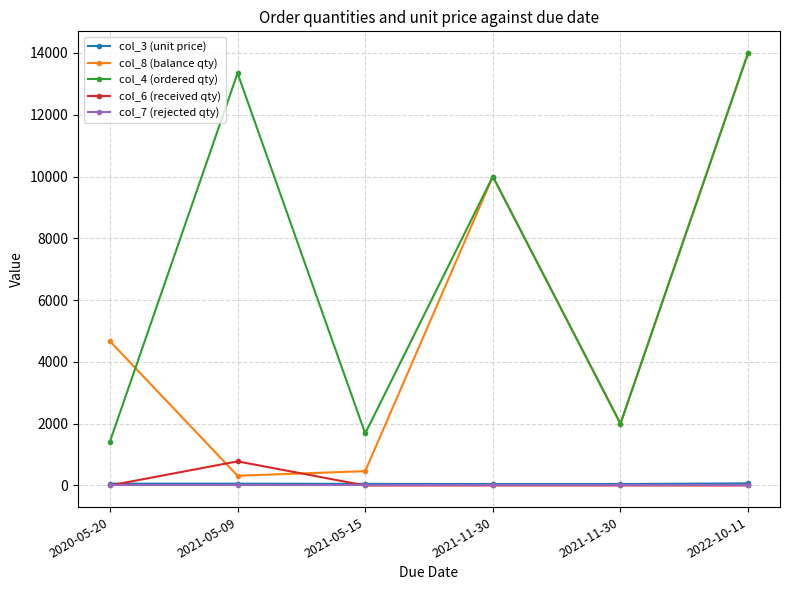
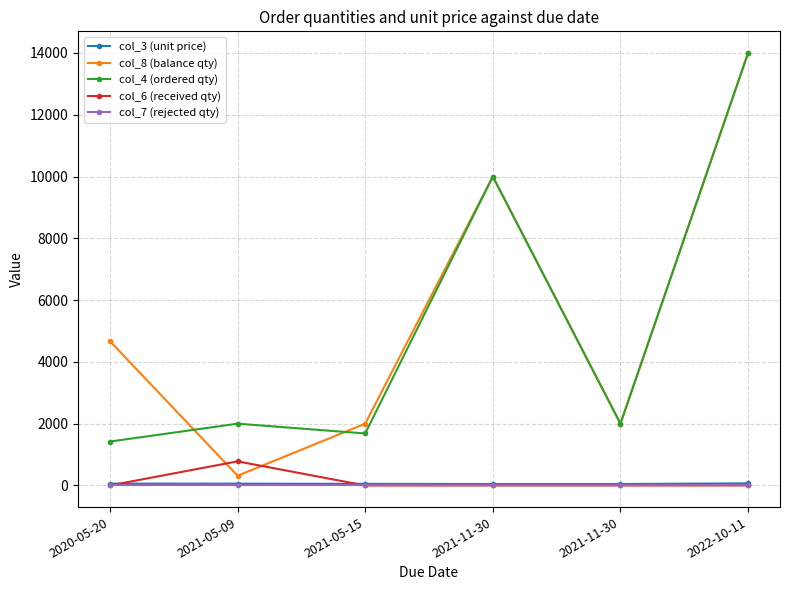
  {
    "col_8 (balance qty)": {
      "2020-05-20": 4700,
      "2021-05-09": 300,
-     "2021-05-15": 500
+     "2021-05-15": 2000
    },
    "col_4 (ordered qty)": {
      "2020-05-20": 1400,
-     "2021-05-09": 13300,
+     "2021-05-09": 2000,
      "2021-05-15": 1700
    },
    "col_6 (received qty)": {
      "2021-05-09": 800
    }
  }
